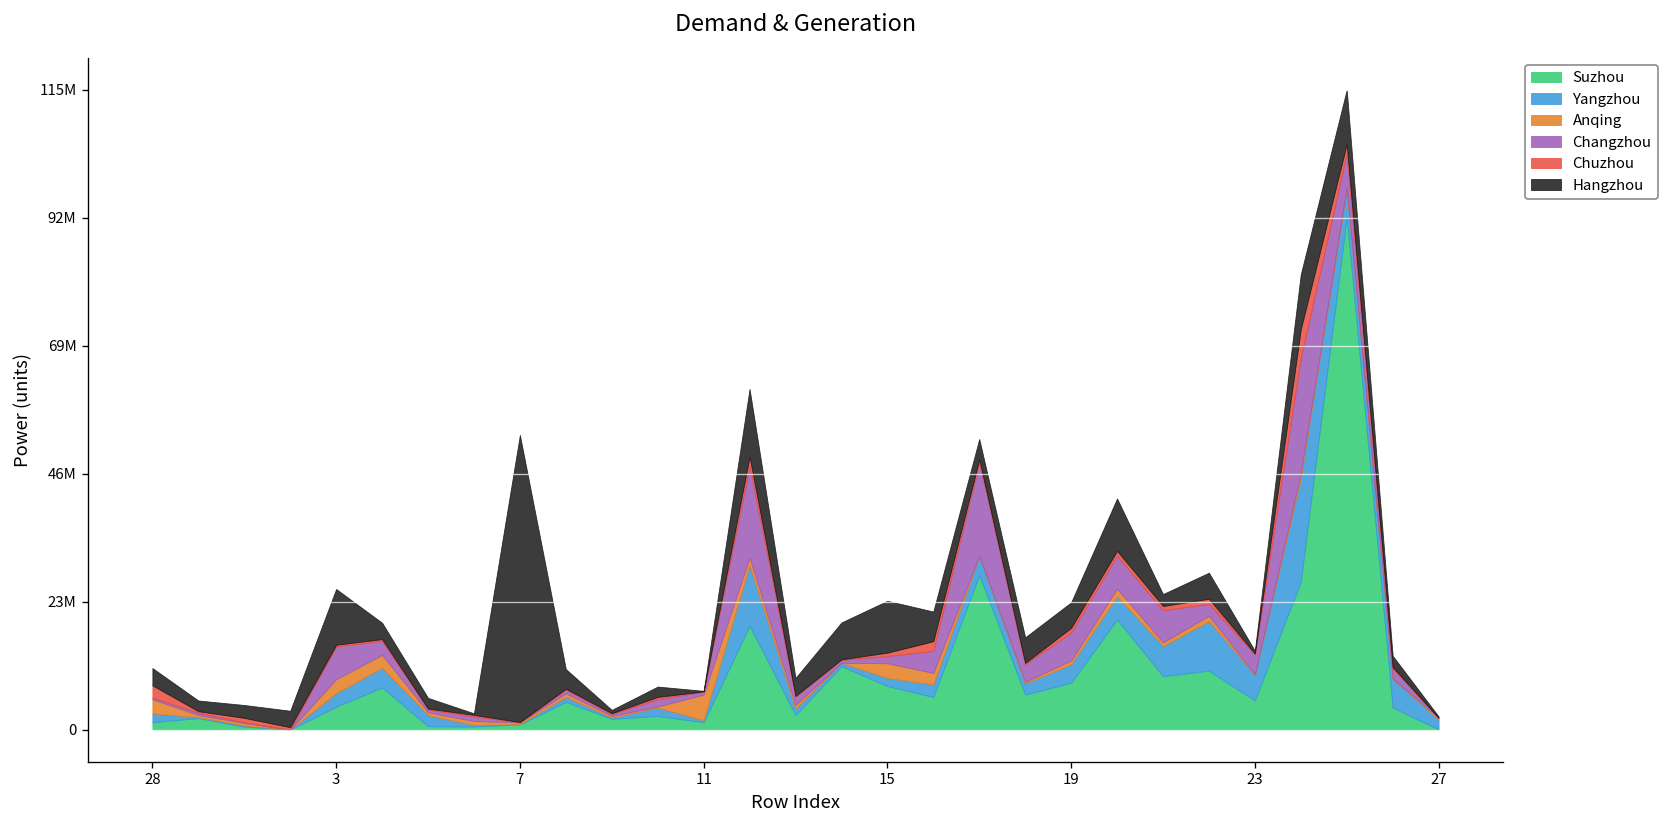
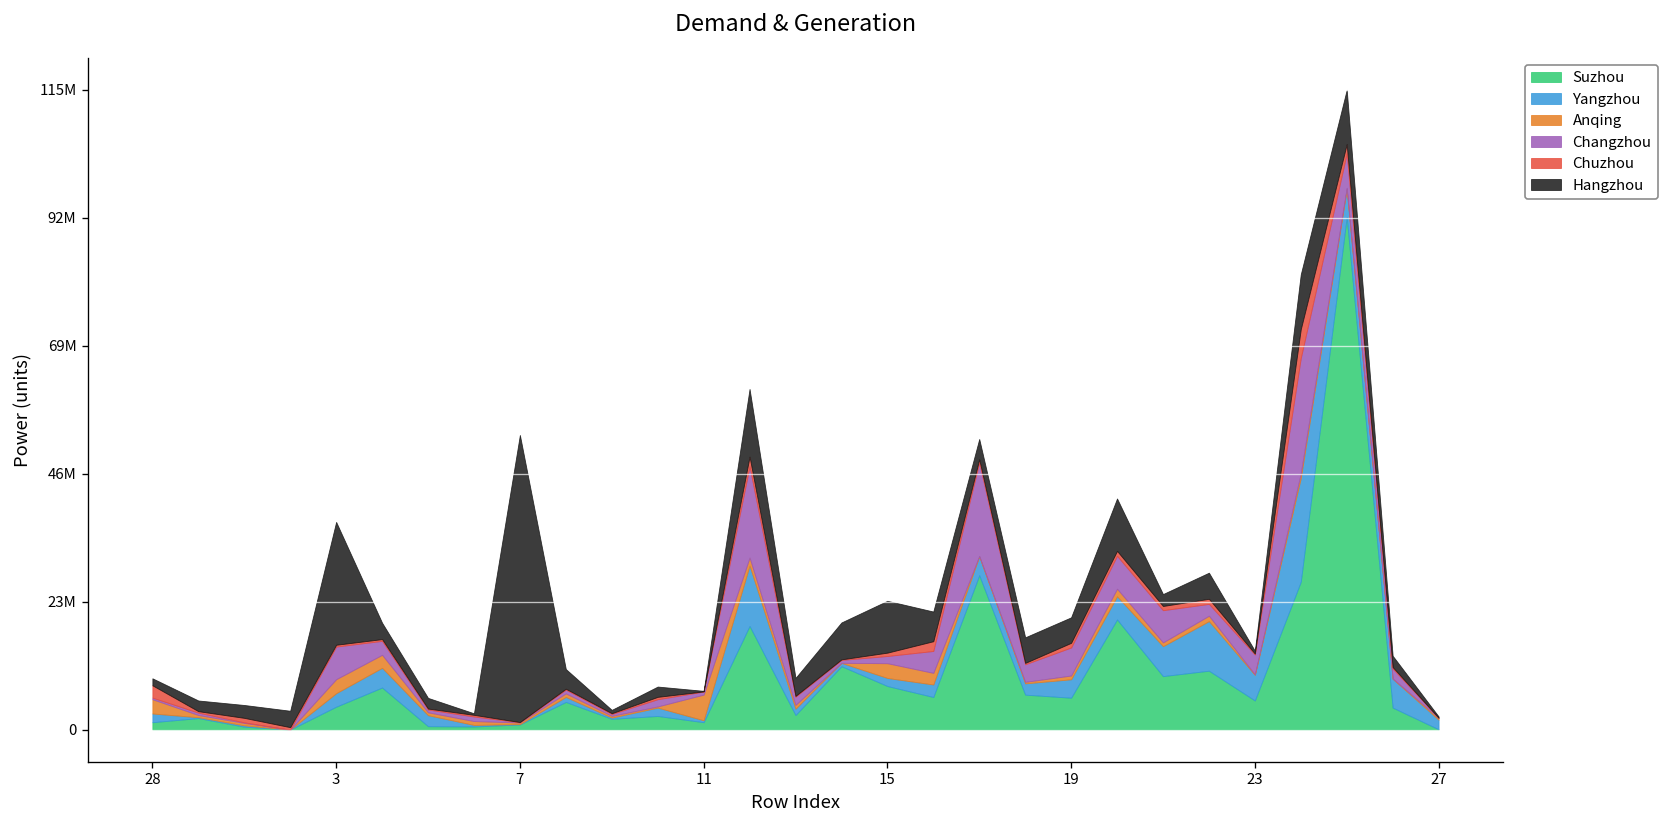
  {
    "Suzhou": {
      "28": 1000000,
      "3": 4000000,
      "15": 8000000,
-     "19": 8000000,
+     "19": 6000000,
      "23": 5000000
    },
    "Yangzhou": {
      "28": 2000000,
      "3": 2000000,
      "15": 1000000,
      "19": 3000000
    },
    "Changzhou": {
      "15": 1000000,
      "19": 5000000
    },
    "Hangzhou": {
-     "28": 3000000,
-     "3": 10000000,
+     "28": 1000000,
+     "3": 22000000,
      "7": 52000000,
      "15": 9000000,
      "19": 5000000
    }
  }
